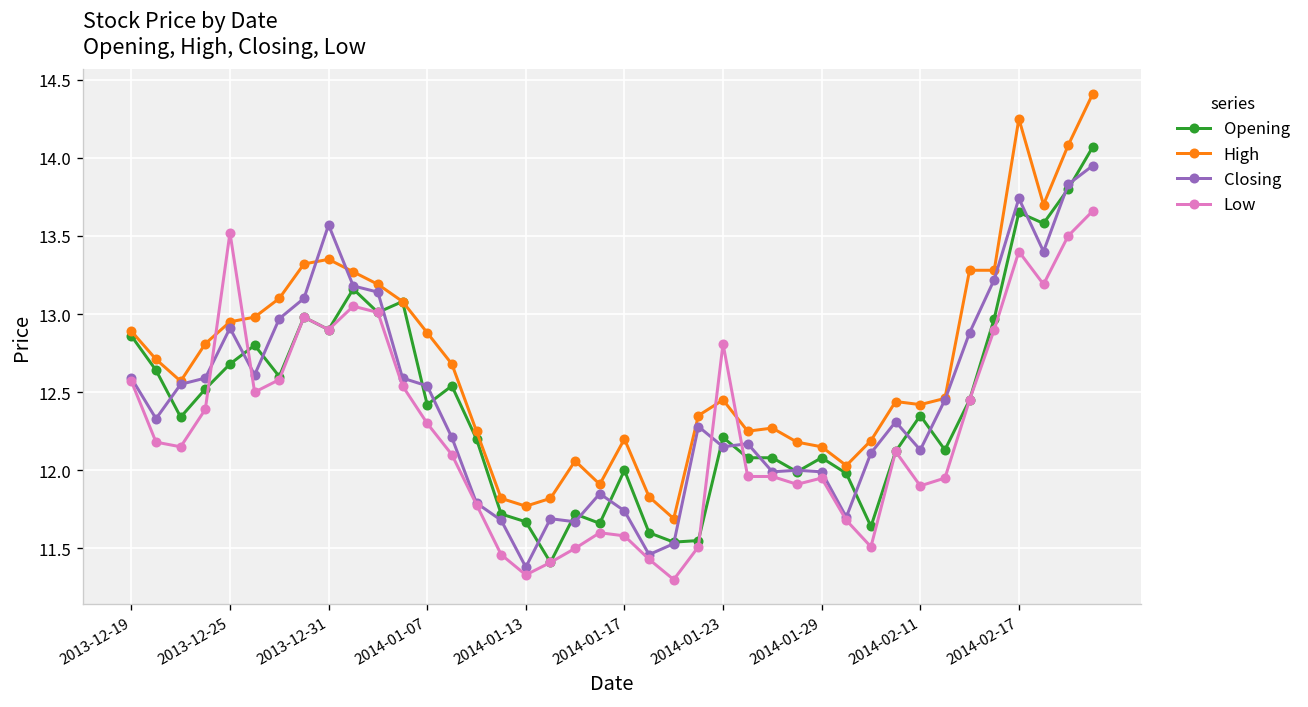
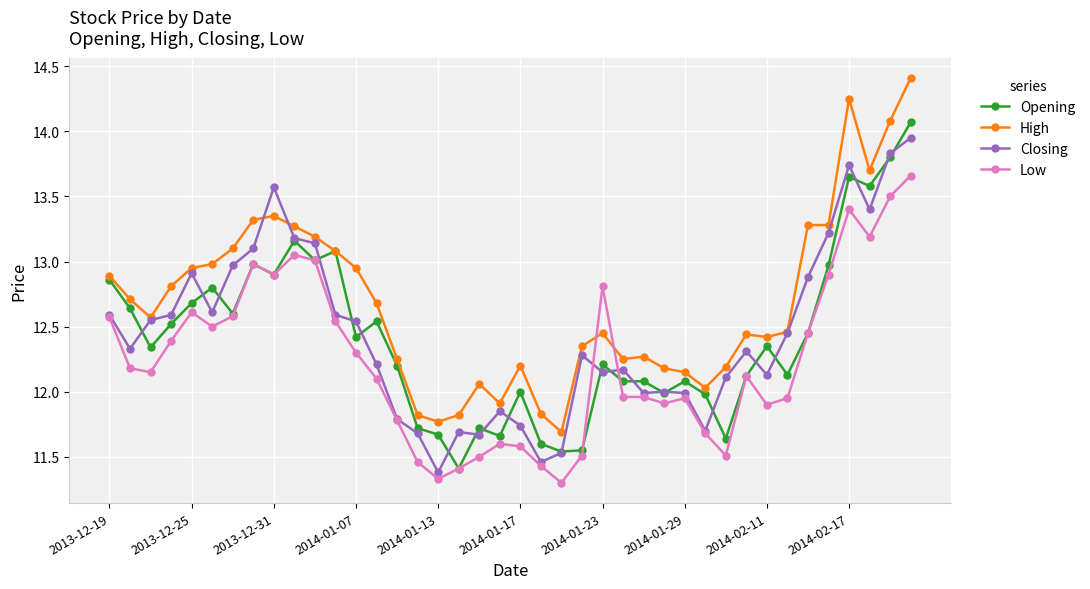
  {
    "Opening": {
      "2013-12-19": 12.86,
      "2013-12-25": 12.68,
      "2014-01-07": 12.42,
      "2014-01-13": 11.67,
      "2014-01-17": 12.00,
      "2014-01-23": 12.21,
      "2014-01-29": 12.08,
      "2014-02-11": 12.35,
      "2014-02-17": 13.65
    },
    "High": {
      "2013-12-19": 12.89,
      "2013-12-25": 12.95,
      "2013-12-31": 13.35,
-     "2014-01-07": 12.88,
+     "2014-01-07": 12.95,
      "2014-01-13": 11.77,
      "2014-01-17": 12.20,
      "2014-01-23": 12.45,
      "2014-01-29": 12.15,
      "2014-02-11": 12.42,
      "2014-02-17": 14.25
    },
    "Closing": {
      "2013-12-19": 12.59,
      "2013-12-25": 12.91,
      "2013-12-31": 13.57,
      "2014-01-07": 12.54,
      "2014-01-13": 11.38,
      "2014-01-17": 11.74,
      "2014-01-23": 12.15,
      "2014-01-29": 11.99,
      "2014-02-11": 12.13,
      "2014-02-17": 13.74
    },
    "Low": {
      "2013-12-19": 12.57,
-     "2013-12-25": 13.52,
+     "2013-12-25": 12.61,
      "2014-01-07": 12.30,
      "2014-01-13": 11.33,
      "2014-01-17": 11.58,
      "2014-01-23": 12.81,
      "2014-01-29": 11.95,
      "2014-02-11": 11.90,
      "2014-02-17": 13.40
    }
  }
